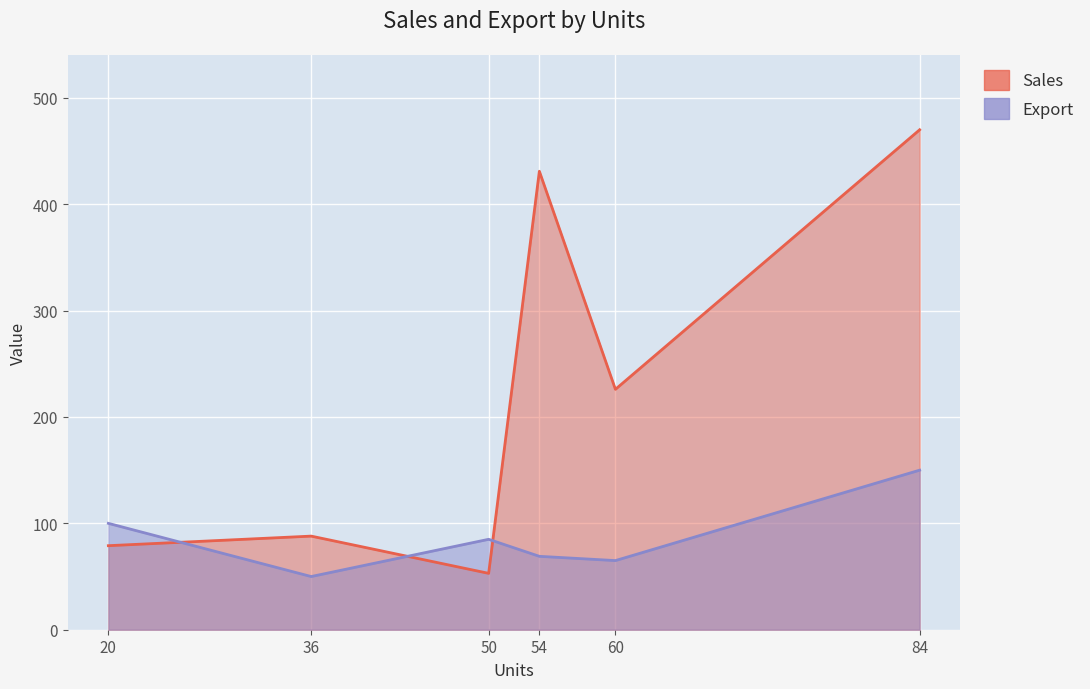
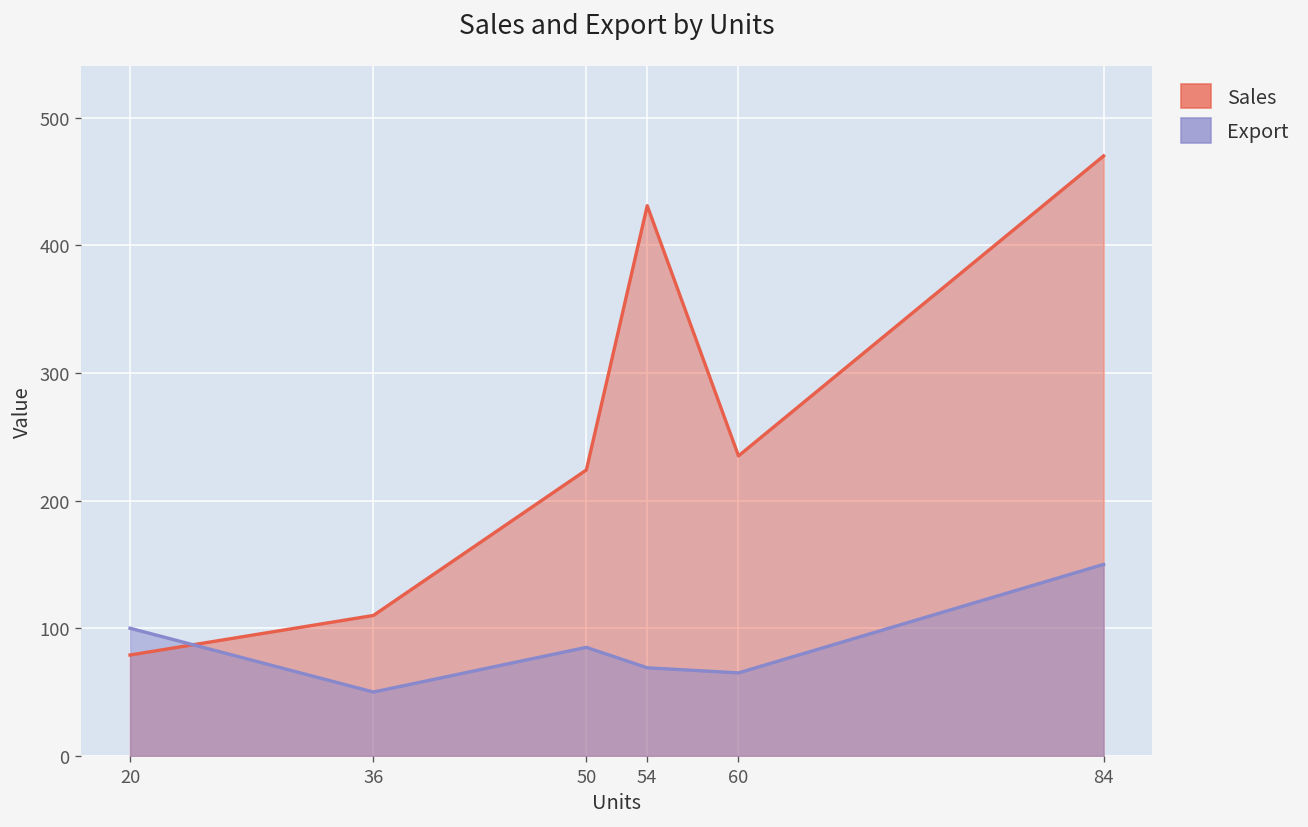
  {
    "Sales": {
      "20": 79,
-     "36": 88,
-     "50": 53,
+     "36": 110,
+     "50": 224,
      "54": 431,
-     "60": 226,
+     "60": 235,
      "84": 470
    },
    "Export": {
      "20": 100,
      "36": 50,
      "50": 85,
      "54": 69,
      "60": 65,
      "84": 150
    }
  }
